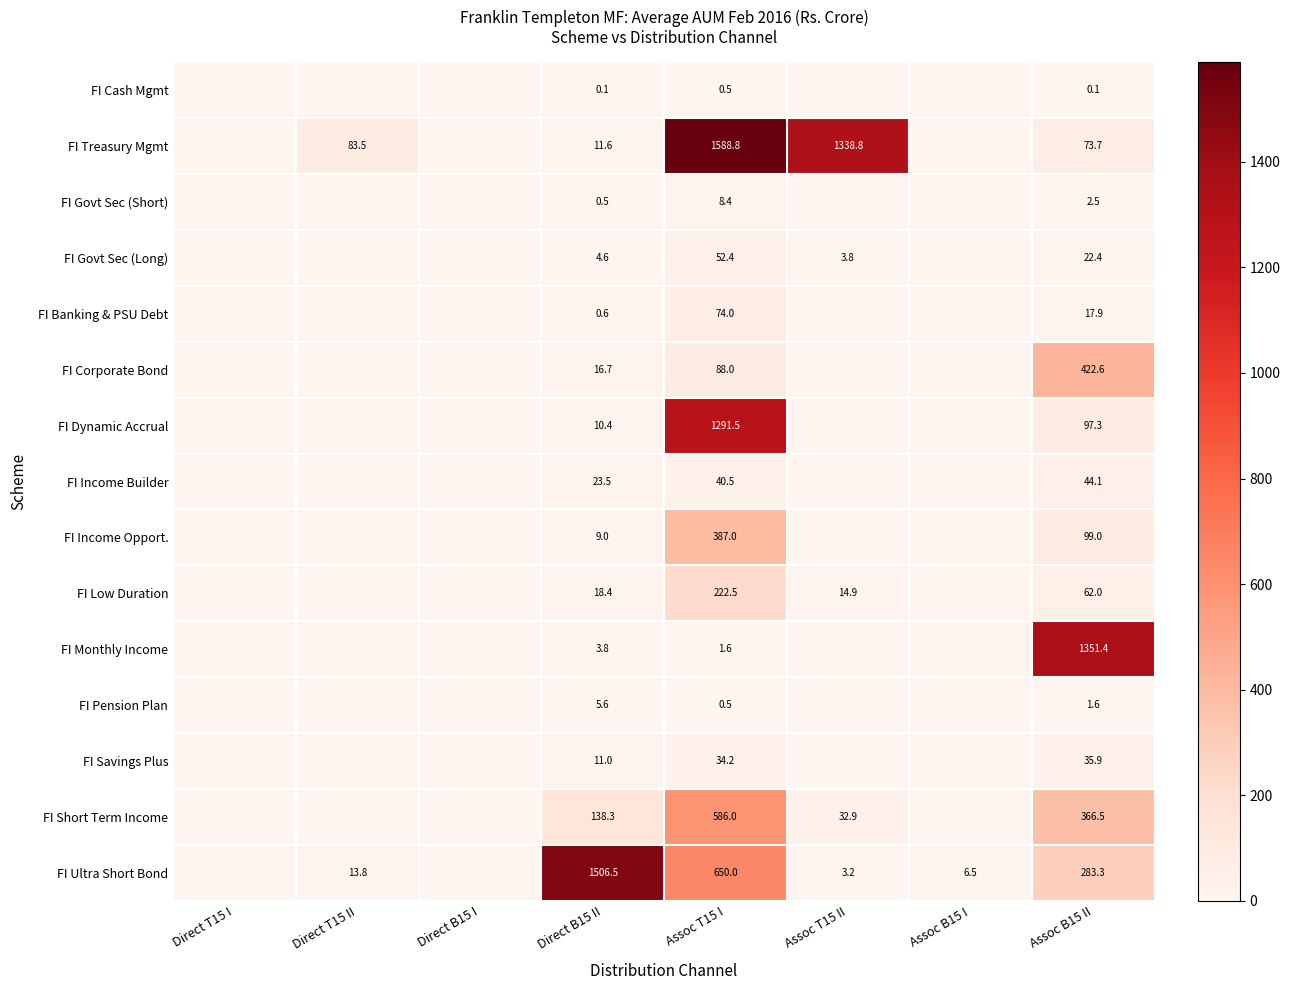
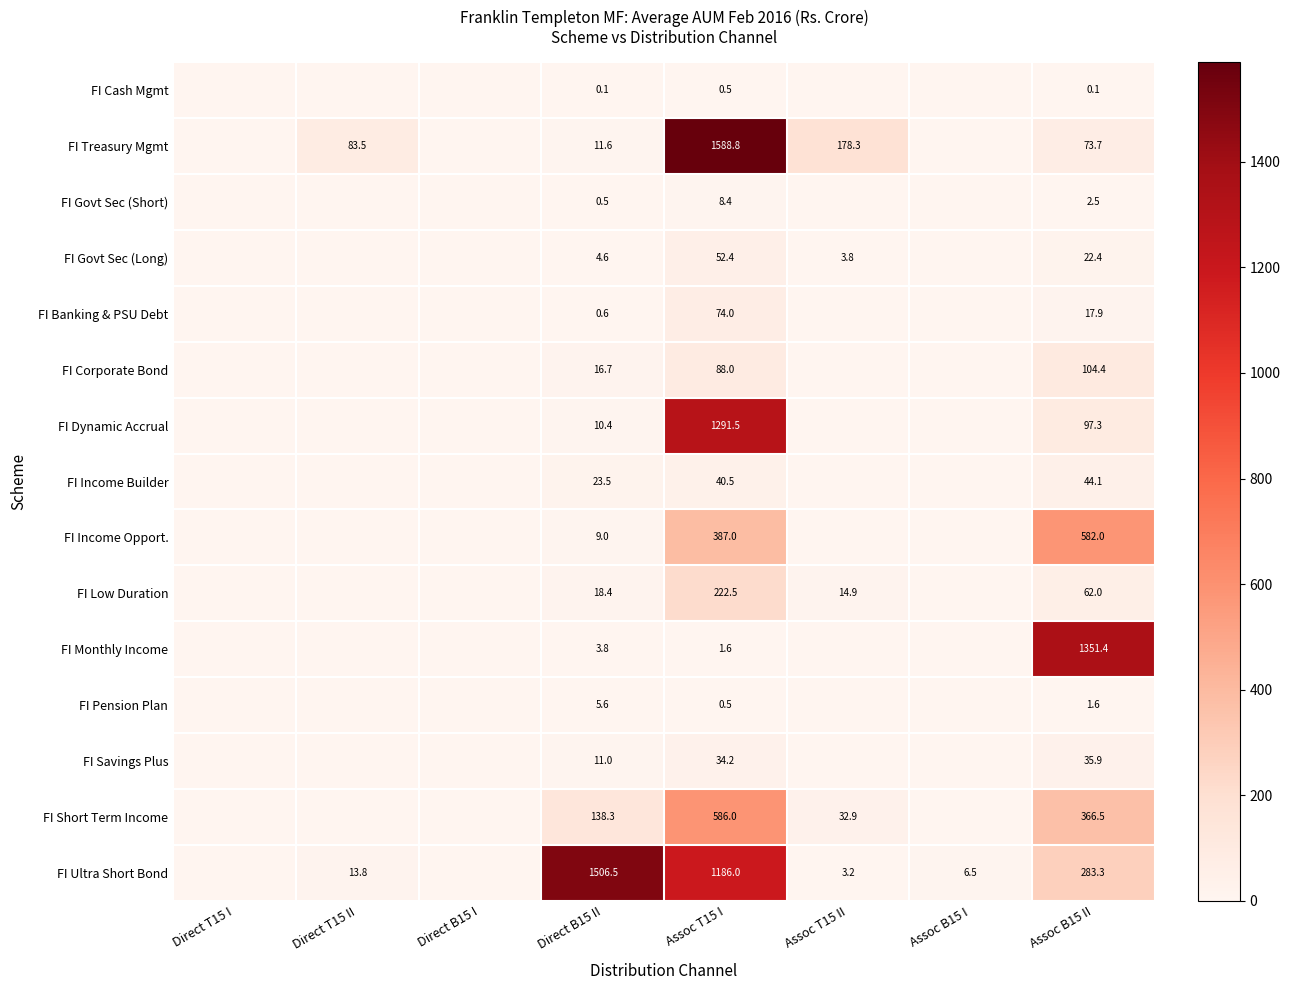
  {
    "FI Cash Mgmt": {
      "Direct B15 II": 0.1,
      "Assoc T15 I": 0.5,
      "Assoc B15 II": 0.1
    },
    "FI Treasury Mgmt": {
      "Direct T15 II": 83.5,
      "Direct B15 II": 11.6,
      "Assoc T15 I": 1588.8,
-     "Assoc T15 II": 1338.8,
+     "Assoc T15 II": 178.3,
      "Assoc B15 II": 73.7
    },
    "FI Govt Sec (Short)": {
      "Direct B15 II": 0.5,
      "Assoc T15 I": 8.4,
      "Assoc B15 II": 2.5
    },
    "FI Govt Sec (Long)": {
      "Direct B15 II": 4.6,
      "Assoc T15 I": 52.4,
      "Assoc T15 II": 3.8,
      "Assoc B15 II": 22.4
    },
    "FI Banking & PSU Debt": {
      "Direct B15 II": 0.6,
      "Assoc T15 I": 74.0,
      "Assoc B15 II": 17.9
    },
    "FI Corporate Bond": {
      "Direct B15 II": 16.7,
      "Assoc T15 I": 88.0,
-     "Assoc B15 II": 422.6
+     "Assoc B15 II": 104.4
    },
    "FI Dynamic Accrual": {
      "Direct B15 II": 10.4,
      "Assoc T15 I": 1291.5,
      "Assoc B15 II": 97.3
    },
    "FI Income Builder": {
      "Direct B15 II": 23.5,
      "Assoc T15 I": 40.5,
      "Assoc B15 II": 44.1
    },
    "FI Income Opport.": {
      "Direct B15 II": 9.0,
      "Assoc T15 I": 387.0,
-     "Assoc B15 II": 99.0
+     "Assoc B15 II": 582.0
    },
    "FI Low Duration": {
      "Direct B15 II": 18.4,
      "Assoc T15 I": 222.5,
      "Assoc T15 II": 14.9,
      "Assoc B15 II": 62.0
    },
    "FI Monthly Income": {
      "Direct B15 II": 3.8,
      "Assoc T15 I": 1.6,
      "Assoc B15 II": 1351.4
    },
    "FI Pension Plan": {
      "Direct B15 II": 5.6,
      "Assoc T15 I": 0.5,
      "Assoc B15 II": 1.6
    },
    "FI Savings Plus": {
      "Direct B15 II": 11.0,
      "Assoc T15 I": 34.2,
      "Assoc B15 II": 35.9
    },
    "FI Short Term Income": {
      "Direct B15 II": 138.3,
      "Assoc T15 I": 586.0,
      "Assoc T15 II": 32.9,
      "Assoc B15 II": 366.5
    },
    "FI Ultra Short Bond": {
      "Direct T15 II": 13.8,
      "Direct B15 II": 1506.5,
-     "Assoc T15 I": 650.0,
+     "Assoc T15 I": 1186.0,
      "Assoc T15 II": 3.2,
      "Assoc B15 I": 6.5,
      "Assoc B15 II": 283.3
    }
  }
